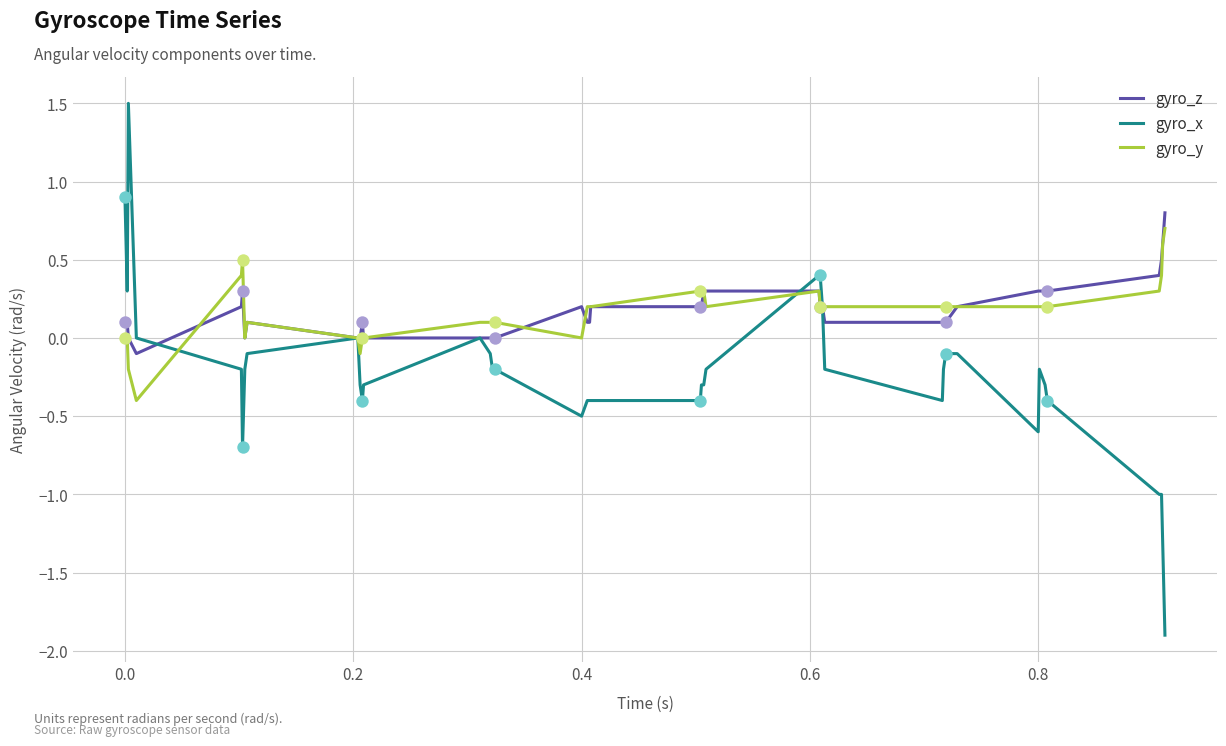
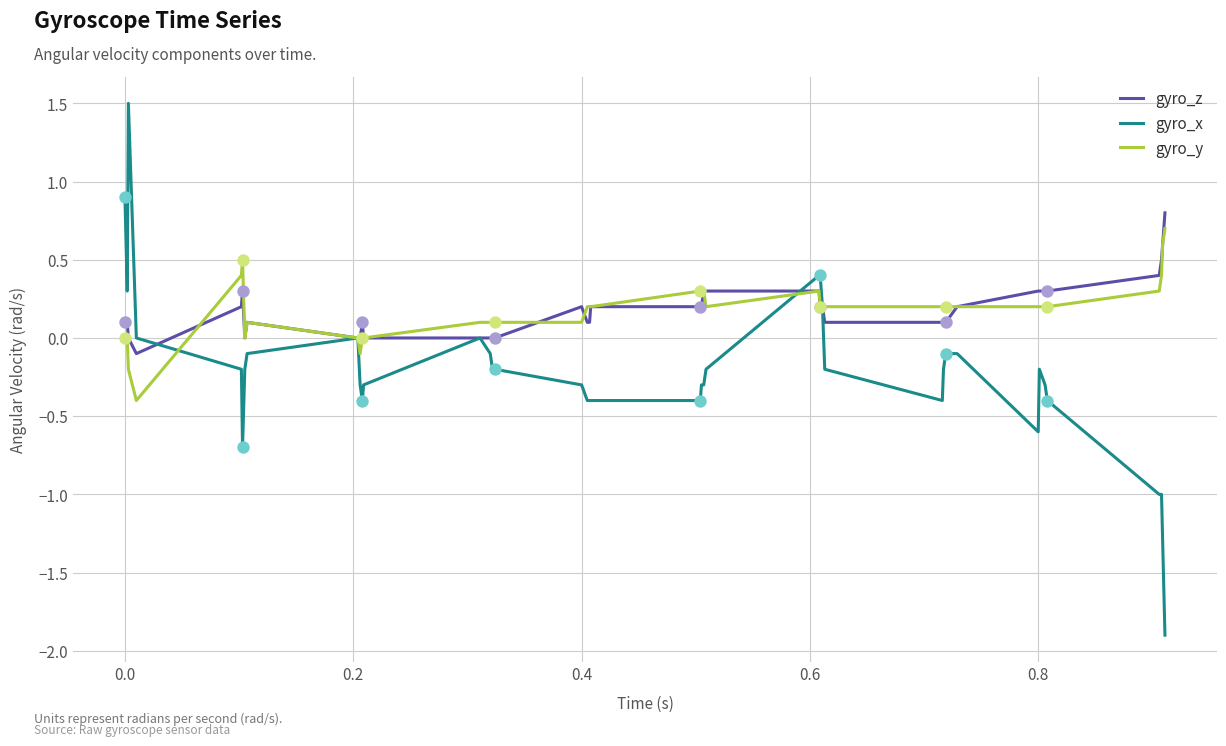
  {
    "gyro_z": {
      "0.4": 0.2,
      "0.8": 0.3
    },
    "gyro_x": {
-     "0.4": -0.5,
+     "0.4": -0.3,
      "0.8": -0.6
    },
    "gyro_y": {
-     "0.4": 0.0,
+     "0.4": 0.1,
      "0.8": 0.2
    }
  }
